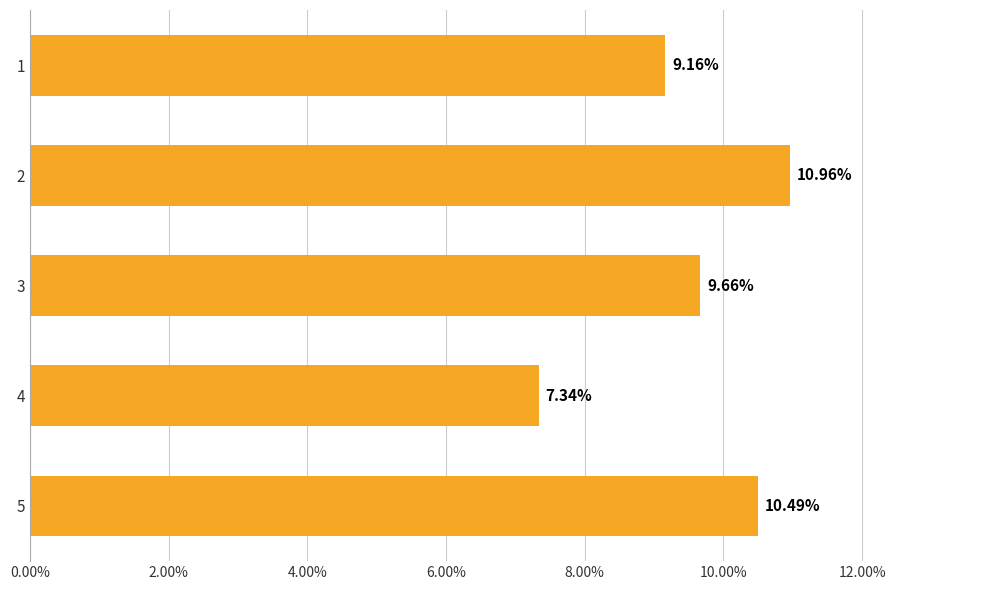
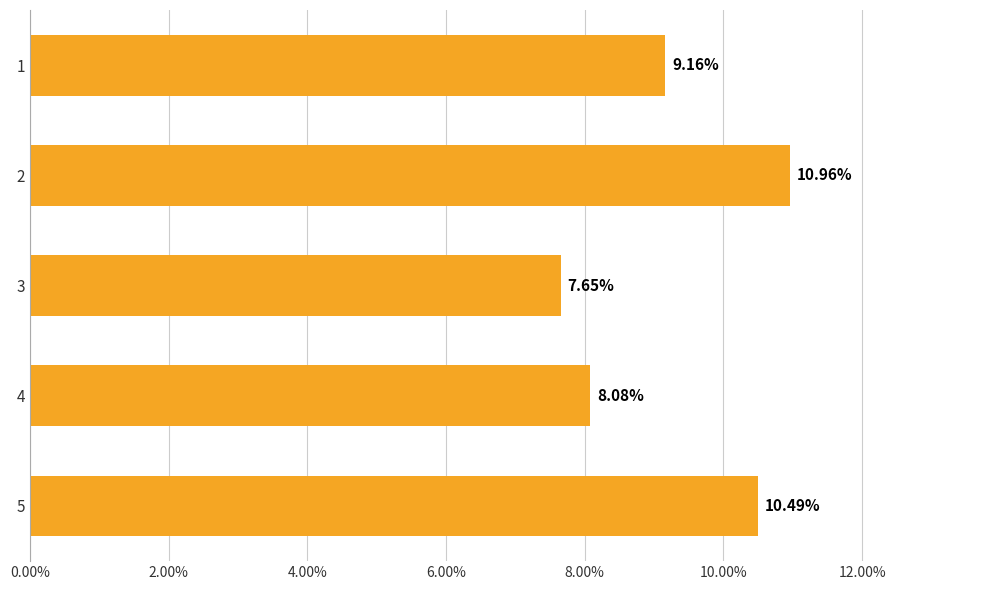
  {
    "1": "9.16%",
    "2": "10.96%",
-   "3": "9.66%",
-   "4": "7.34%",
+   "3": "7.65%",
+   "4": "8.08%",
    "5": "10.49%"
  }
